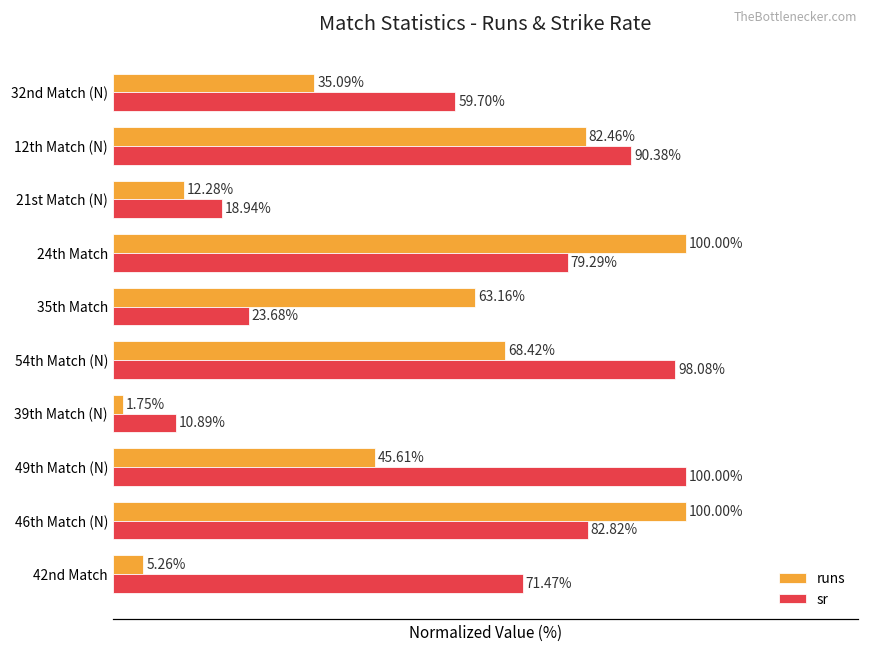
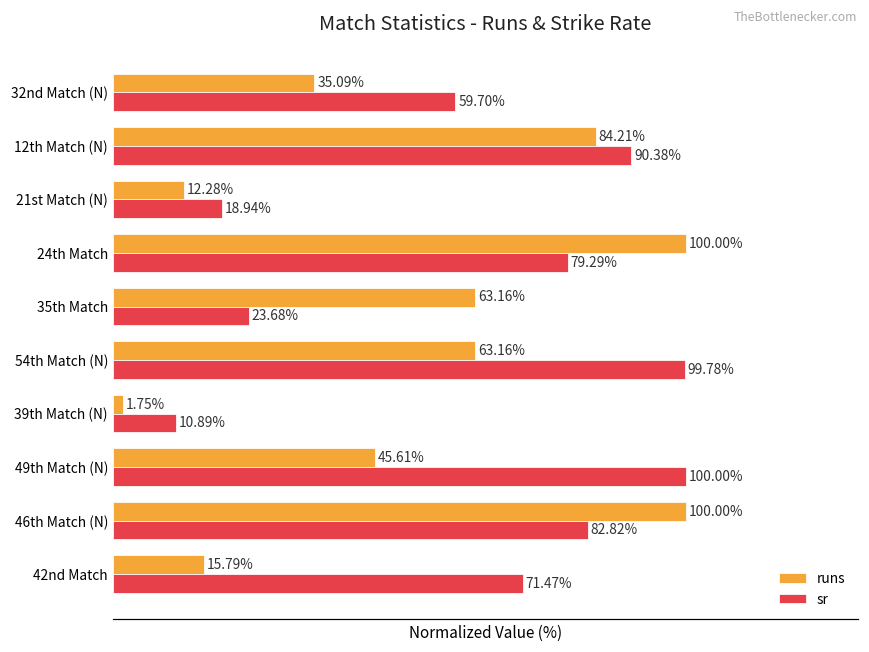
  {
    "runs": {
      "32nd Match (N)": "35.09%",
-     "12th Match (N)": "82.46%",
+     "12th Match (N)": "84.21%",
      "21st Match (N)": "12.28%",
      "24th Match": "100.00%",
      "35th Match": "63.16%",
-     "54th Match (N)": "68.42%",
+     "54th Match (N)": "63.16%",
      "39th Match (N)": "1.75%",
      "49th Match (N)": "45.61%",
      "46th Match (N)": "100.00%",
-     "42nd Match": "5.26%"
+     "42nd Match": "15.79%"
    },
    "sr": {
      "32nd Match (N)": "59.70%",
      "12th Match (N)": "90.38%",
      "21st Match (N)": "18.94%",
      "24th Match": "79.29%",
      "35th Match": "23.68%",
-     "54th Match (N)": "98.08%",
+     "54th Match (N)": "99.78%",
      "39th Match (N)": "10.89%",
      "49th Match (N)": "100.00%",
      "46th Match (N)": "82.82%",
      "42nd Match": "71.47%"
    }
  }
